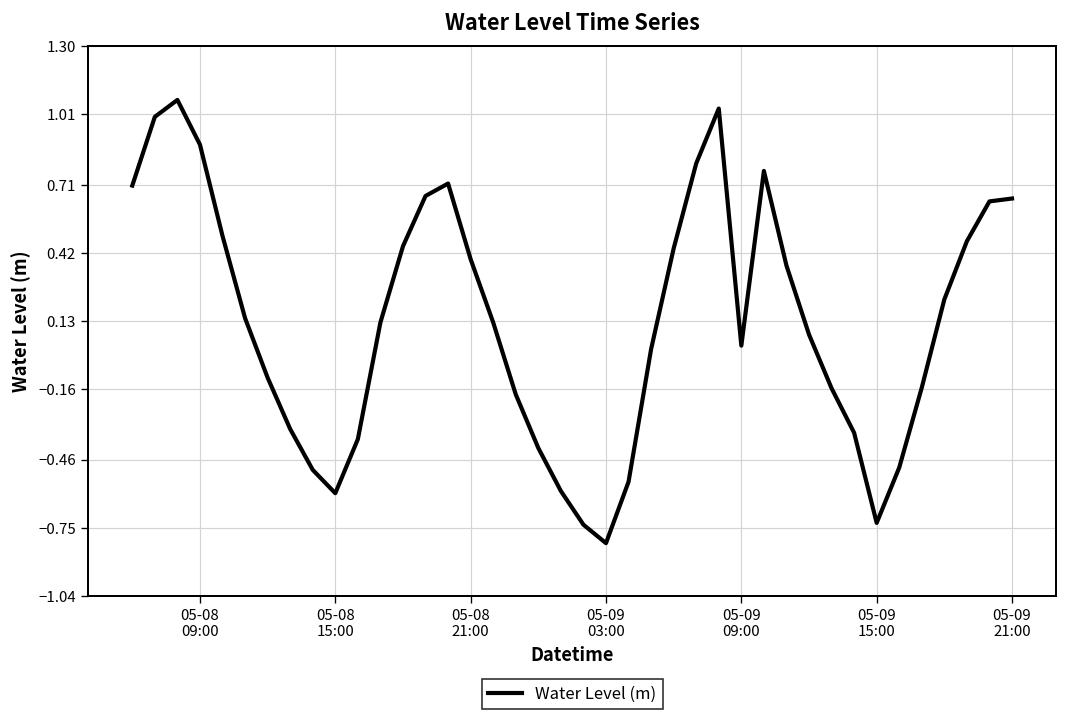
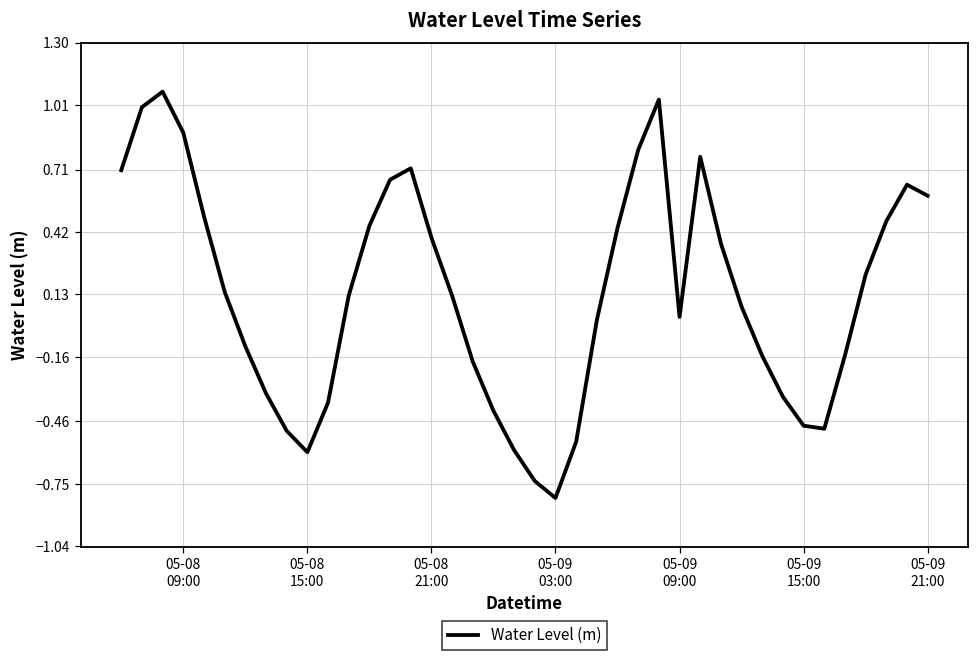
  {
    "05-08 09:00": 0.88,
    "05-08 15:00": -0.60,
    "05-08 21:00": 0.39,
    "05-09 03:00": -0.82,
    "05-09 09:00": 0.03,
-   "05-09 15:00": -0.73,
-   "05-09 21:00": 0.65
+   "05-09 15:00": -0.48,
+   "05-09 21:00": 0.59
  }
